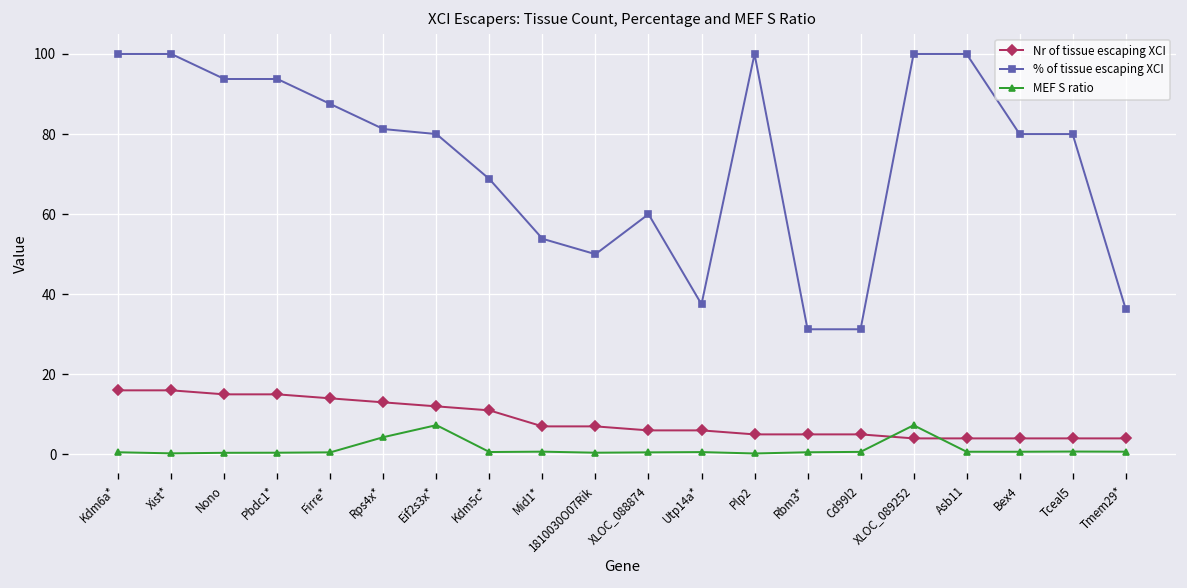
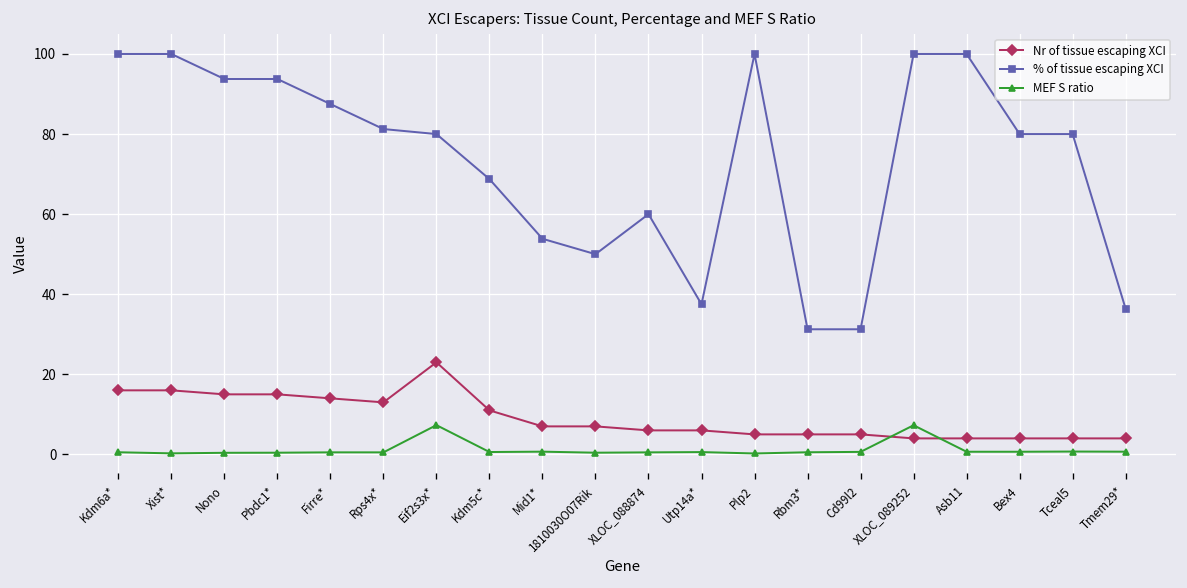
  {
    "Nr of tissue escaping XCI": {
      "Kdm6a*": 16,
      "Xist*": 16,
      "Nono": 15,
      "Pbdc1*": 15,
      "Firre*": 14,
      "Rps4x*": 13,
-     "Eif2s3x*": 12,
+     "Eif2s3x*": 23,
      "Kdm5c*": 11,
      "Mid1*": 7,
      "1810030O07Rik": 7,
      "XLOC_088874": 6,
      "Utp14a*": 6,
      "Plp2": 5,
      "Rbm3*": 5,
      "Cd99l2": 5,
      "XLOC_089252": 4,
      "Asb11": 4,
      "Bex4": 4,
      "Tceal5": 4,
      "Tmem29*": 4
    },
    "% of tissue escaping XCI": {
      "Kdm6a*": 100,
      "Xist*": 100,
      "Nono": 94,
      "Pbdc1*": 94,
      "Firre*": 88,
      "Rps4x*": 81,
      "Eif2s3x*": 80,
      "Kdm5c*": 69,
      "Mid1*": 54,
      "1810030O07Rik": 50,
      "XLOC_088874": 60,
      "Utp14a*": 38,
      "Plp2": 100,
      "Rbm3*": 31,
      "Cd99l2": 31,
      "XLOC_089252": 100,
      "Asb11": 100,
      "Bex4": 80,
      "Tceal5": 80,
      "Tmem29*": 36
    },
    "MEF S ratio": {
      "Kdm6a*": 1,
      "Xist*": 0,
      "Nono": 0,
      "Pbdc1*": 0,
      "Firre*": 1,
-     "Rps4x*": 4,
+     "Rps4x*": 1,
      "Eif2s3x*": 7,
      "Kdm5c*": 1,
      "Mid1*": 1,
      "1810030O07Rik": 0,
      "XLOC_088874": 1,
      "Utp14a*": 1,
      "Plp2": 0,
      "Rbm3*": 1,
      "Cd99l2": 1,
      "XLOC_089252": 7,
      "Asb11": 1,
      "Bex4": 1,
      "Tceal5": 1,
      "Tmem29*": 1
    }
  }
